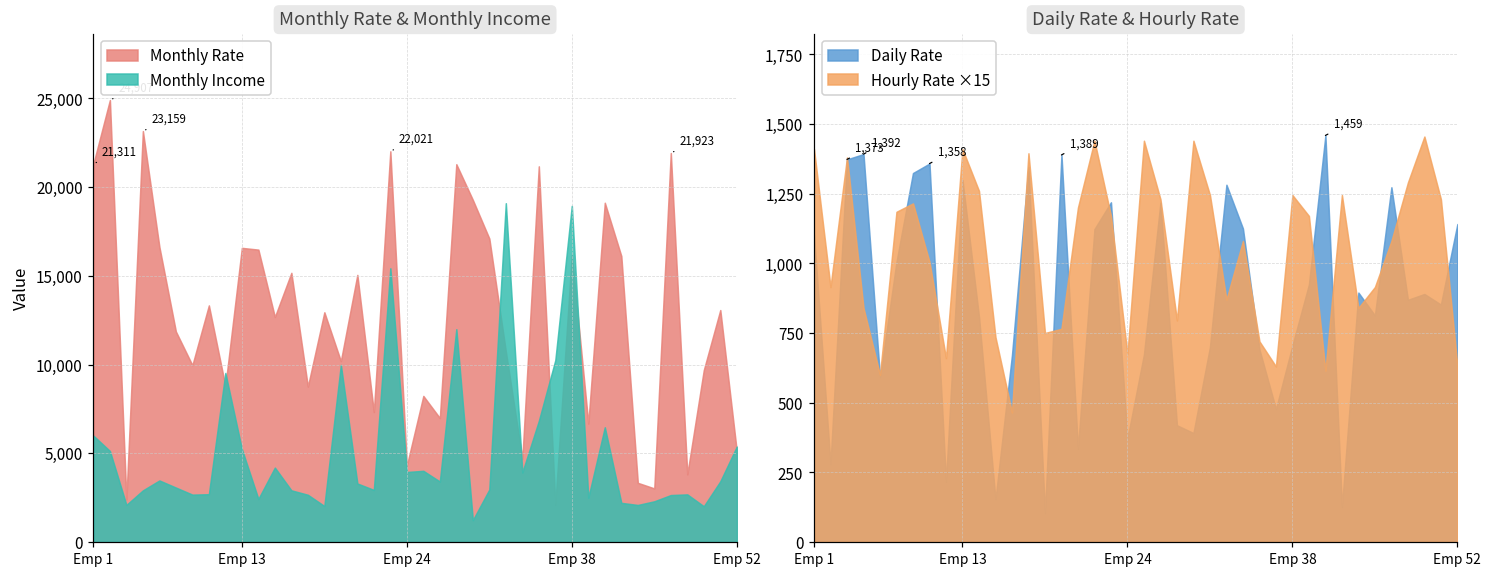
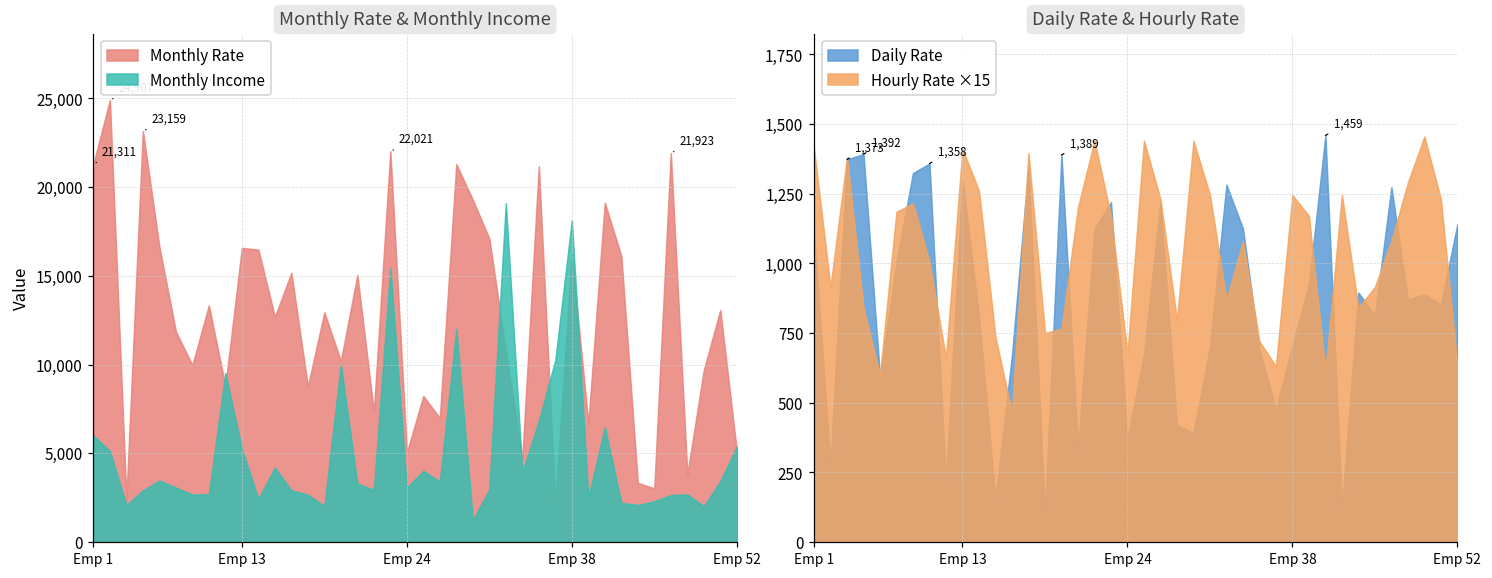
  {
    "Monthly Rate & Monthly Income": {
      "Monthly Rate": {
        "Emp 13": "16,600",
-       "Emp 24": "4,300",
+       "Emp 24": "5,000",
        "Emp 38": "16,200",
        "Emp 52": "5,100"
      },
      "Monthly Income": {
        "Emp 1": "6,000",
        "Emp 13": "5,200",
-       "Emp 24": "3,900",
-       "Emp 38": "18,900",
+       "Emp 24": "3,100",
+       "Emp 38": "18,100",
        "Emp 52": "5,400"
      }
    },
    "Daily Rate & Hourly Rate": {
      "Daily Rate": {
        "Emp 1": "1,100",
        "Emp 13": "1,300",
        "Emp 24": "370",
        "Emp 38": "710",
        "Emp 52": "1,140"
      },
      "Hourly Rate ×15": {
        "Emp 1": "1,410",
        "Emp 24": "680",
        "Emp 38": "1,250",
        "Emp 52": "630"
      }
    }
  }
